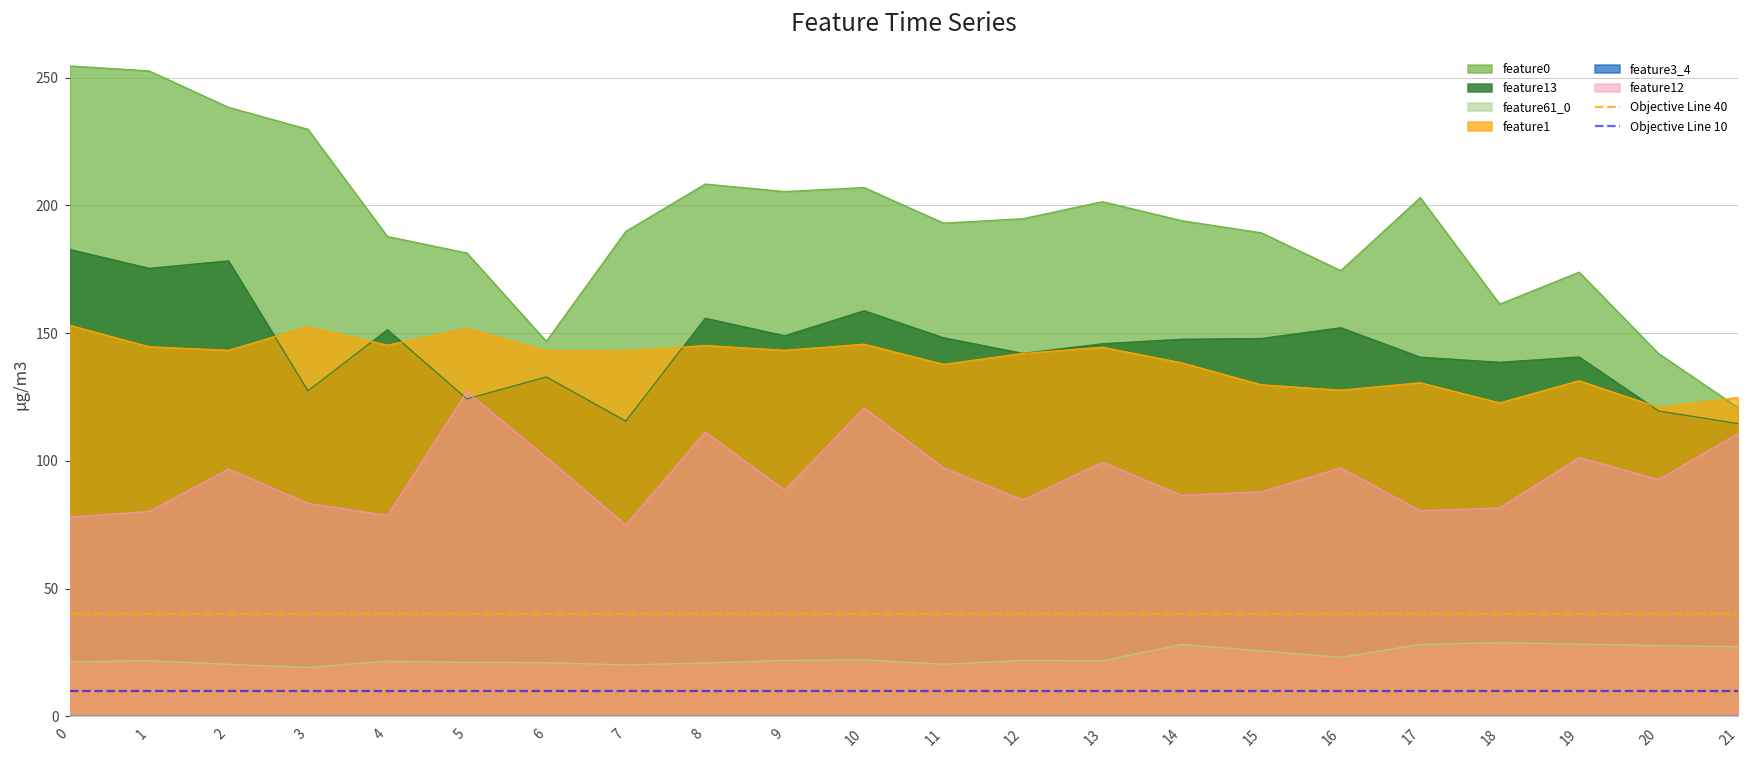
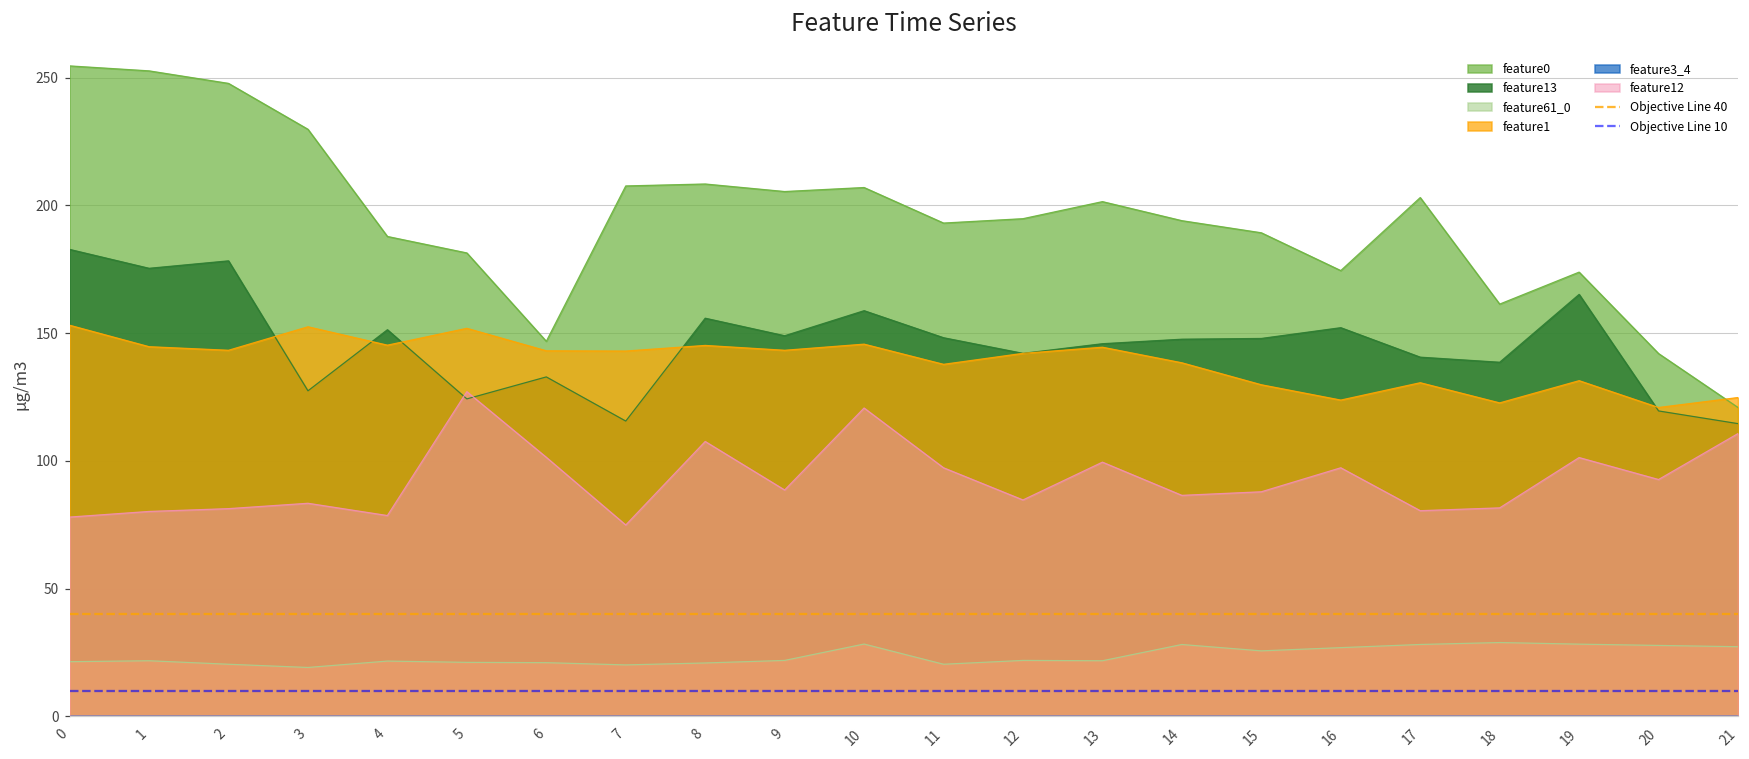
  {
    "feature0": {
      "0": 255,
      "1": 253,
-     "2": 238,
+     "2": 248,
      "3": 230,
      "4": 188,
      "5": 181,
      "6": 147,
-     "7": 190,
+     "7": 208,
      "8": 208,
      "9": 205,
      "10": 207,
      "11": 193,
      "12": 195,
      "13": 202,
      "14": 194,
      "15": 189,
      "16": 175,
      "17": 203,
      "18": 161,
      "19": 174,
      "20": 142,
      "21": 121
    },
    "feature13": {
      "0": 183,
      "1": 175,
      "2": 178,
      "3": 127,
      "4": 151,
      "5": 124,
      "6": 133,
      "7": 116,
      "8": 156,
      "9": 149,
      "10": 159,
      "11": 148,
      "13": 146,
      "14": 148,
      "15": 148,
      "16": 152,
      "17": 141,
      "18": 139,
-     "19": 141,
+     "19": 165,
      "20": 120,
      "21": 115
    },
    "feature61_0": {
      "0": 21,
      "1": 22,
      "2": 20,
      "3": 19,
      "4": 22,
      "5": 21,
      "6": 21,
      "7": 20,
      "8": 21,
      "9": 22,
-     "10": 22,
+     "10": 28,
      "11": 20,
      "12": 22,
      "13": 22,
      "14": 28,
      "15": 26,
-     "16": 23,
+     "16": 27,
      "17": 28,
      "18": 29,
      "19": 28,
      "20": 28,
      "21": 27
    },
    "feature1": {
      "0": 153,
      "1": 145,
      "2": 143,
      "3": 153,
      "4": 145,
      "5": 152,
      "6": 143,
      "7": 143,
      "8": 145,
      "9": 143,
      "10": 146,
      "11": 138,
      "13": 145,
      "14": 138,
      "15": 130,
-     "16": 128,
+     "16": 124,
      "17": 131,
      "18": 123,
      "19": 131,
      "20": 121,
      "21": 125
    },
    "feature3_4": {
      "0": 0,
      "1": 0,
      "2": 0,
      "3": 0,
      "4": 0,
      "5": 0,
      "6": 0,
      "7": 0,
      "8": 0,
      "9": 0,
      "10": 0,
      "11": 0,
      "12": 0,
      "13": 0,
      "14": 0,
      "15": 0,
      "16": 0,
      "17": 0,
      "18": 0,
      "19": 0,
      "20": 0,
      "21": 0
    },
    "feature12": {
      "0": 78,
      "1": 80,
-     "2": 97,
+     "2": 81,
      "3": 83,
      "4": 79,
      "5": 127,
      "6": 101,
      "7": 75,
-     "8": 111,
+     "8": 108,
      "9": 89,
      "10": 121,
      "11": 97,
      "12": 85,
      "13": 100,
      "14": 87,
      "15": 88,
      "16": 97,
      "17": 81,
      "18": 82,
      "19": 101,
      "20": 93,
      "21": 111
    }
  }
